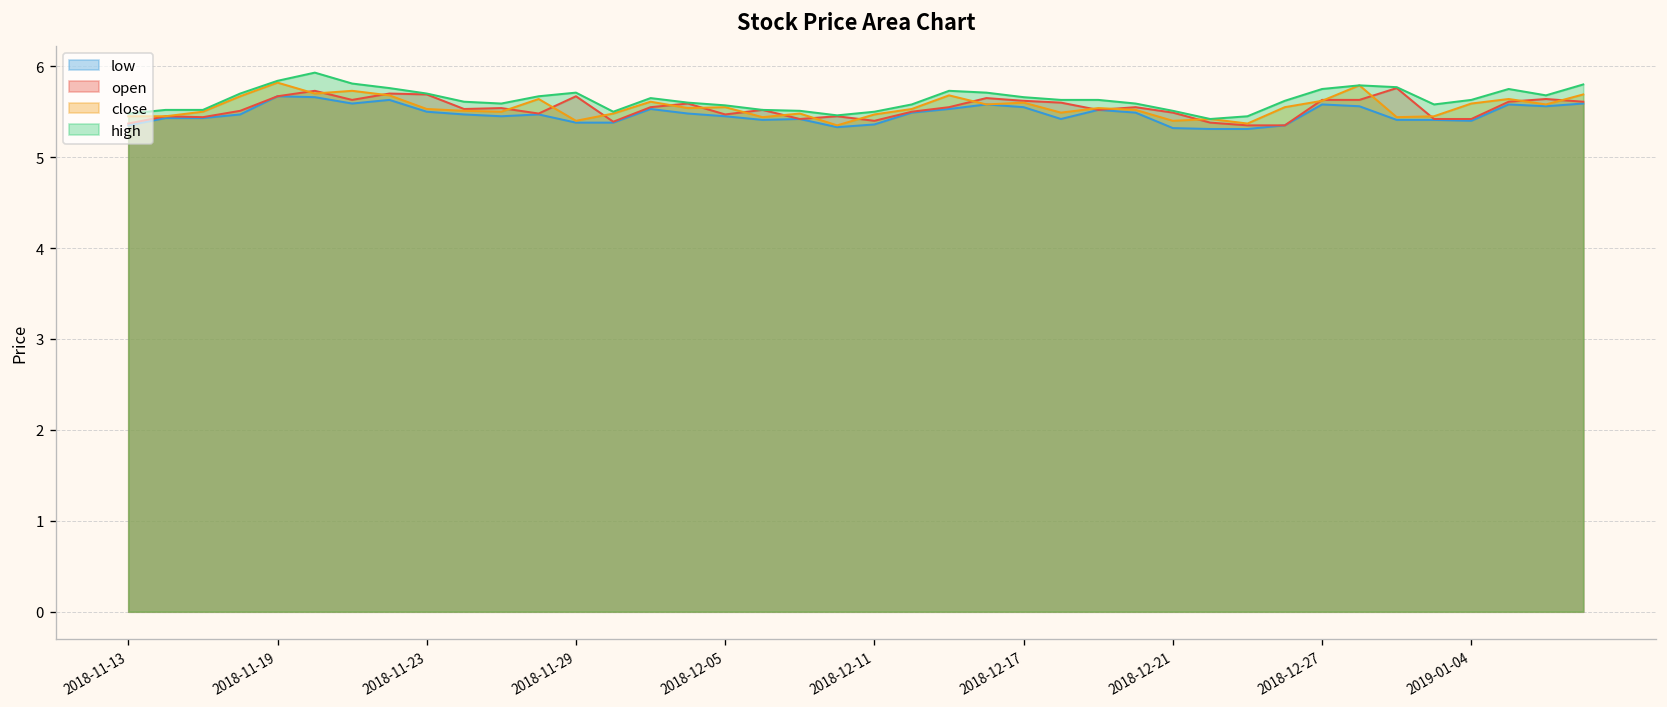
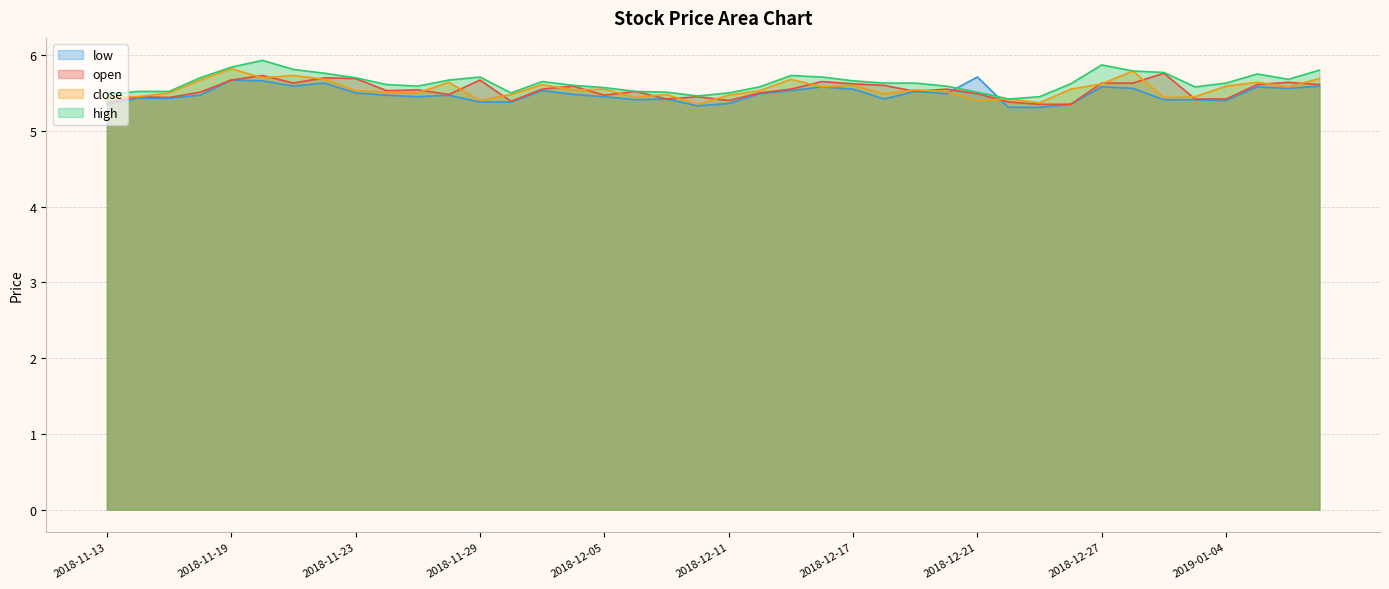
  {
    "low": {
      "2018-12-11": 5.4,
      "2018-12-17": 5.6,
-     "2018-12-21": 5.3,
+     "2018-12-21": 5.7,
      "2018-12-27": 5.6
    },
    "high": {
      "2018-11-29": 5.7,
      "2018-12-17": 5.7,
-     "2018-12-27": 5.8,
+     "2018-12-27": 5.9,
      "2019-01-04": 5.6
    }
  }
